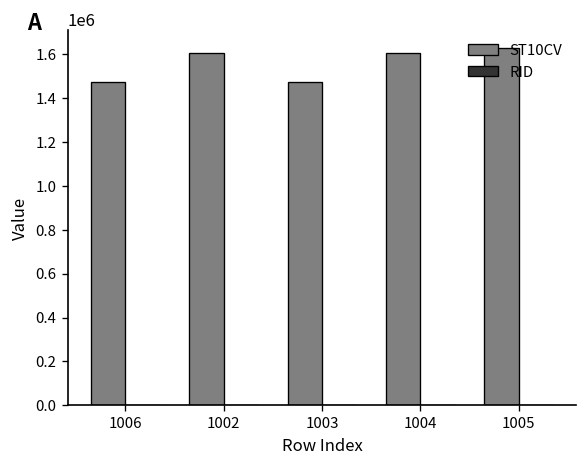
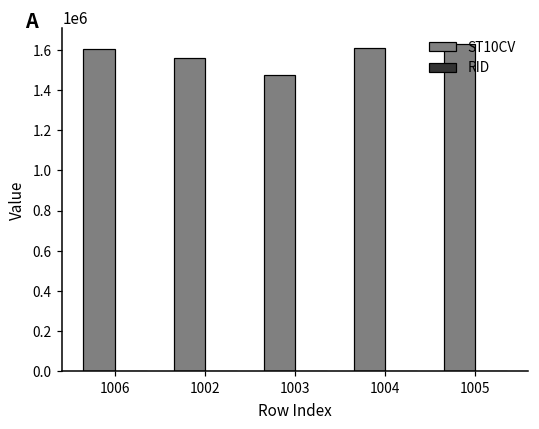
  {
    "ST10CV": {
-     "1006": 1470000,
-     "1002": 1610000,
+     "1006": 1600000,
+     "1002": 1560000,
      "1003": 1480000,
      "1004": 1610000,
      "1005": 1630000
    }
  }
